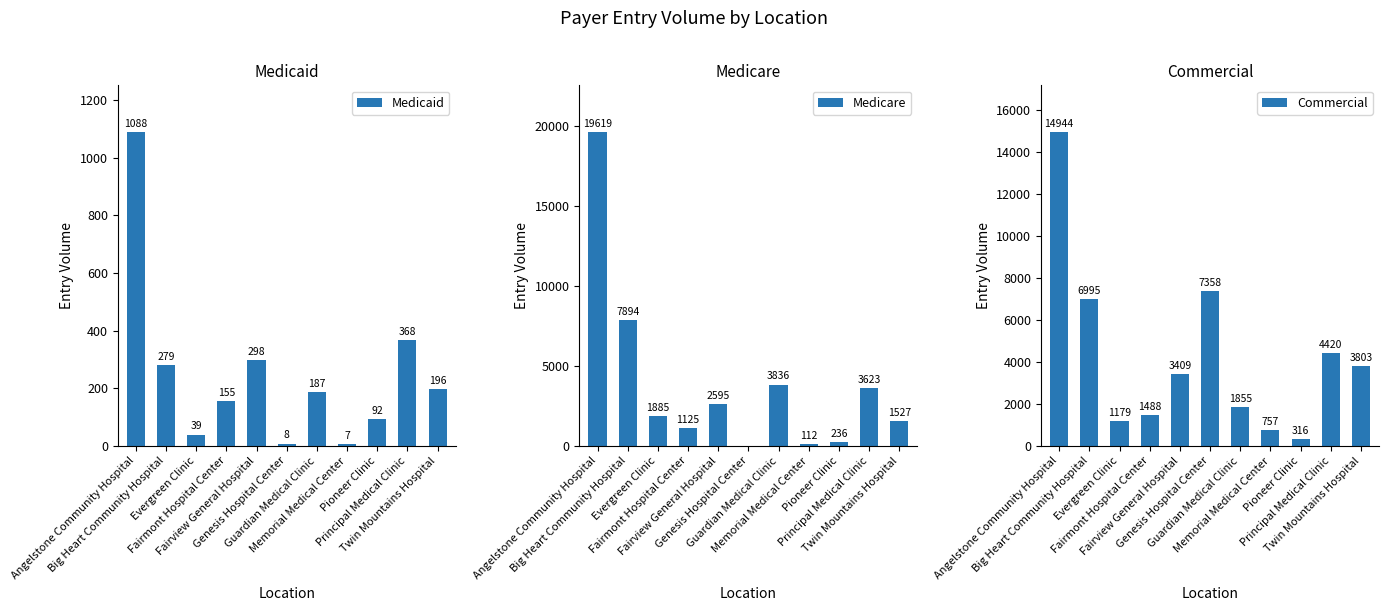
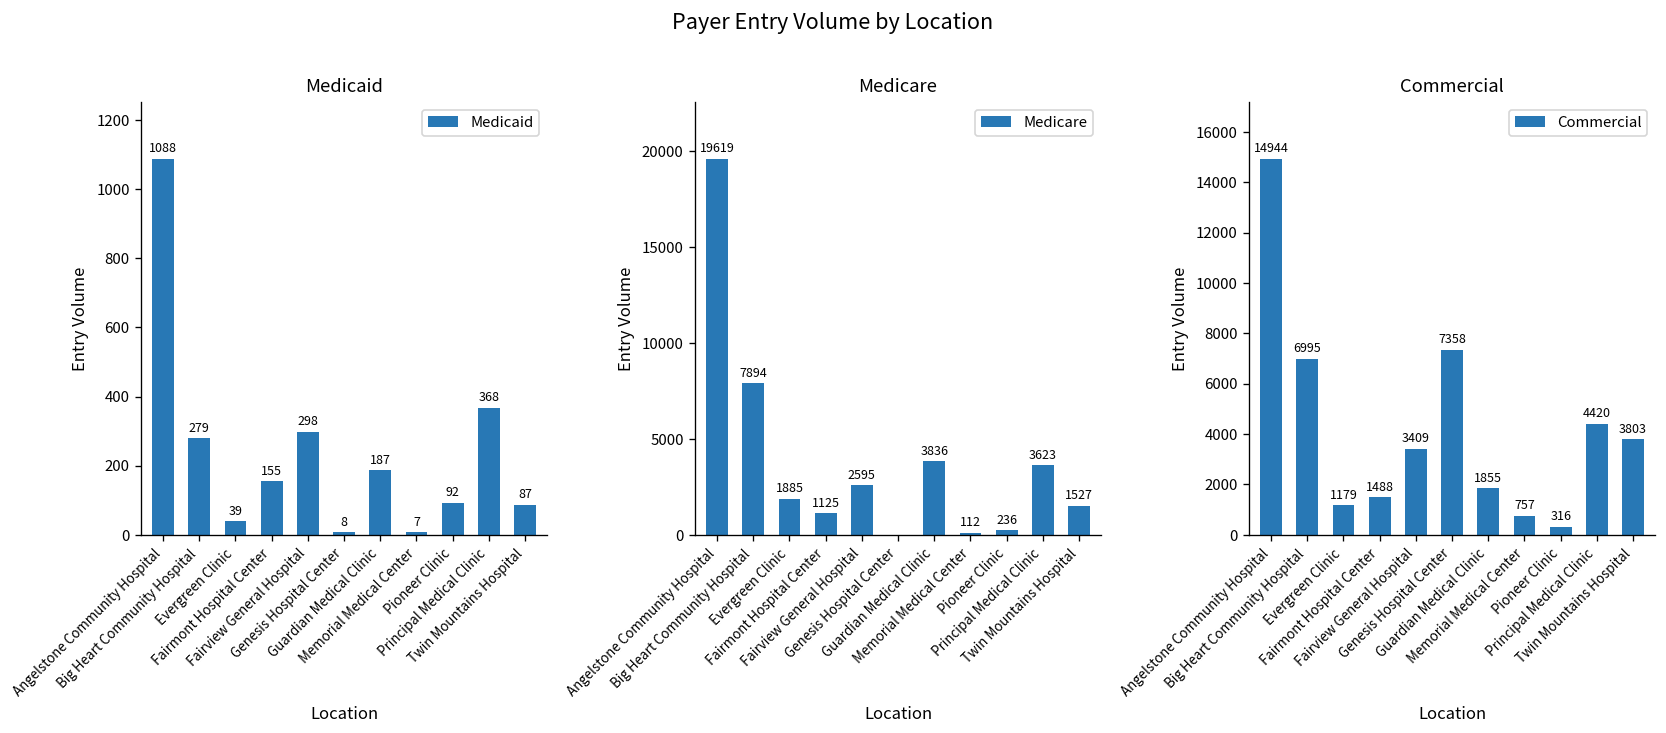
  {
    "Medicaid": {
      "Angelstone Community Hospital": 1088,
      "Big Heart Community Hospital": 279,
      "Evergreen Clinic": 39,
      "Fairmont Hospital Center": 155,
      "Fairview General Hospital": 298,
      "Genesis Hospital Center": 8,
      "Guardian Medical Clinic": 187,
      "Memorial Medical Center": 7,
      "Pioneer Clinic": 92,
      "Principal Medical Clinic": 368,
-     "Twin Mountains Hospital": 196
+     "Twin Mountains Hospital": 87
    },
    "Medicare": {
      "Angelstone Community Hospital": 19619,
      "Big Heart Community Hospital": 7894,
      "Evergreen Clinic": 1885,
      "Fairmont Hospital Center": 1125,
      "Fairview General Hospital": 2595,
      "Guardian Medical Clinic": 3836,
      "Memorial Medical Center": 112,
      "Pioneer Clinic": 236,
      "Principal Medical Clinic": 3623,
      "Twin Mountains Hospital": 1527
    },
    "Commercial": {
      "Angelstone Community Hospital": 14944,
      "Big Heart Community Hospital": 6995,
      "Evergreen Clinic": 1179,
      "Fairmont Hospital Center": 1488,
      "Fairview General Hospital": 3409,
      "Genesis Hospital Center": 7358,
      "Guardian Medical Clinic": 1855,
      "Memorial Medical Center": 757,
      "Pioneer Clinic": 316,
      "Principal Medical Clinic": 4420,
      "Twin Mountains Hospital": 3803
    }
  }
